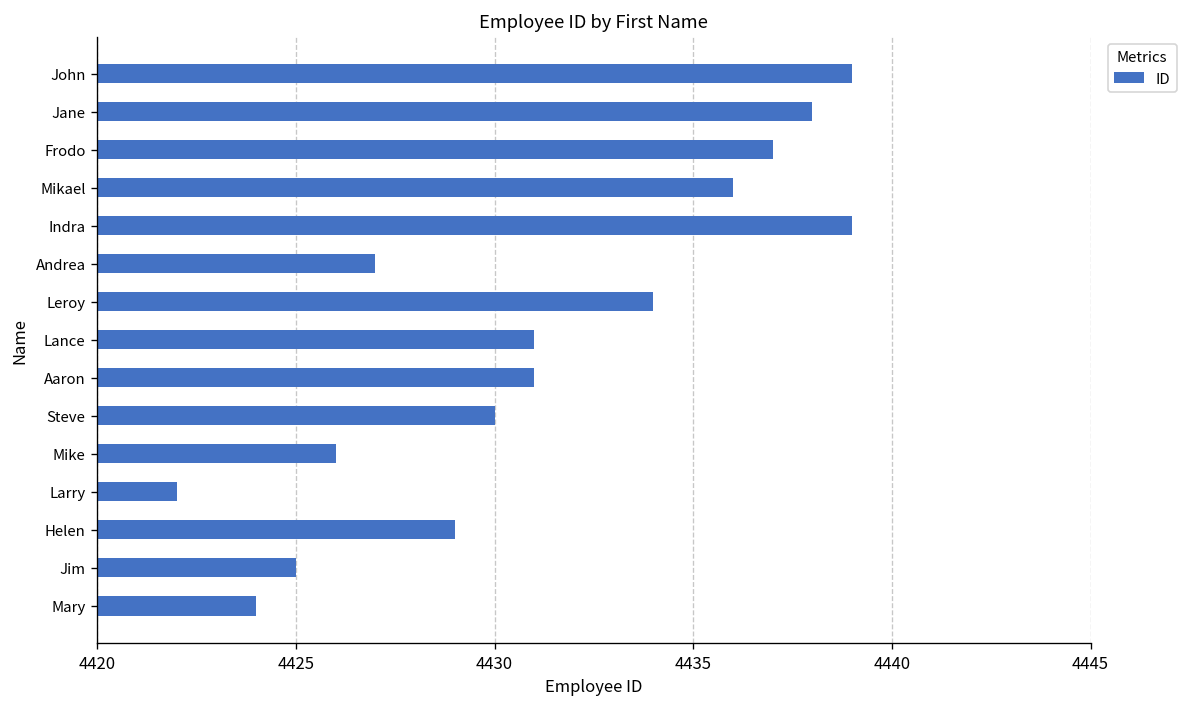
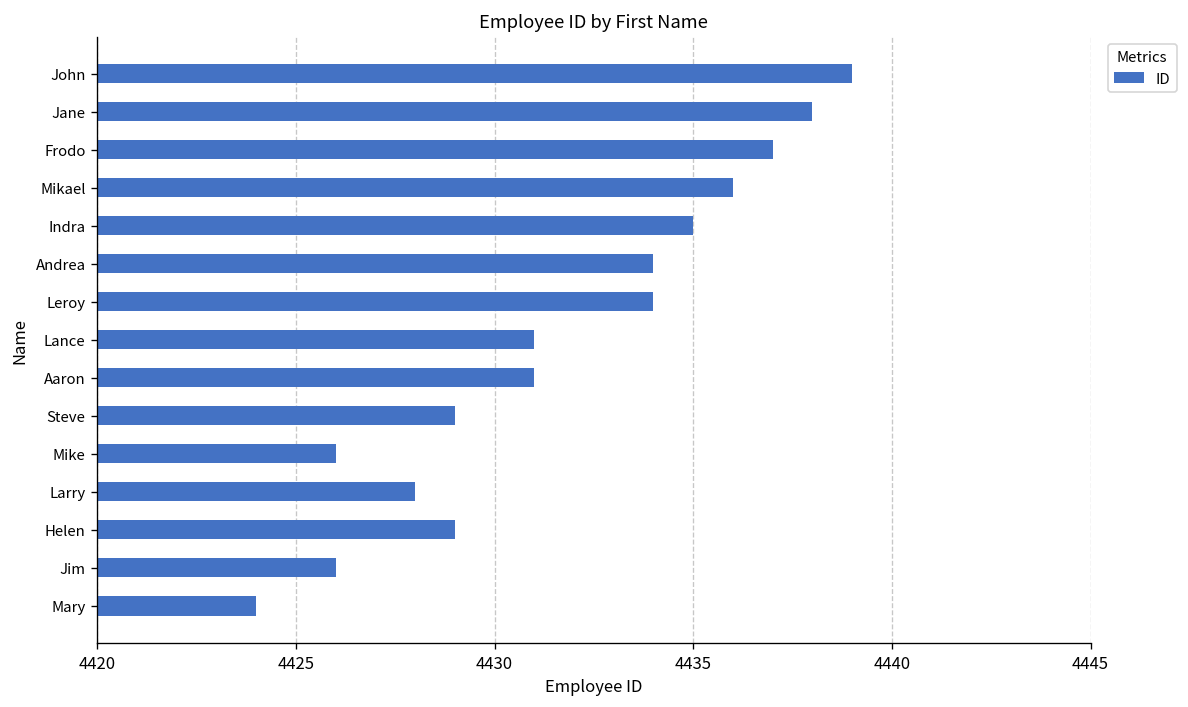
  {
    "John": 4439,
    "Jane": 4438,
    "Frodo": 4437,
    "Mikael": 4436,
-   "Indra": 4439,
-   "Andrea": 4427,
+   "Indra": 4435,
+   "Andrea": 4434,
    "Leroy": 4434,
    "Lance": 4431,
    "Aaron": 4431,
-   "Steve": 4430,
+   "Steve": 4429,
    "Mike": 4426,
-   "Larry": 4422,
+   "Larry": 4428,
    "Helen": 4429,
-   "Jim": 4425,
+   "Jim": 4426,
    "Mary": 4424
  }
